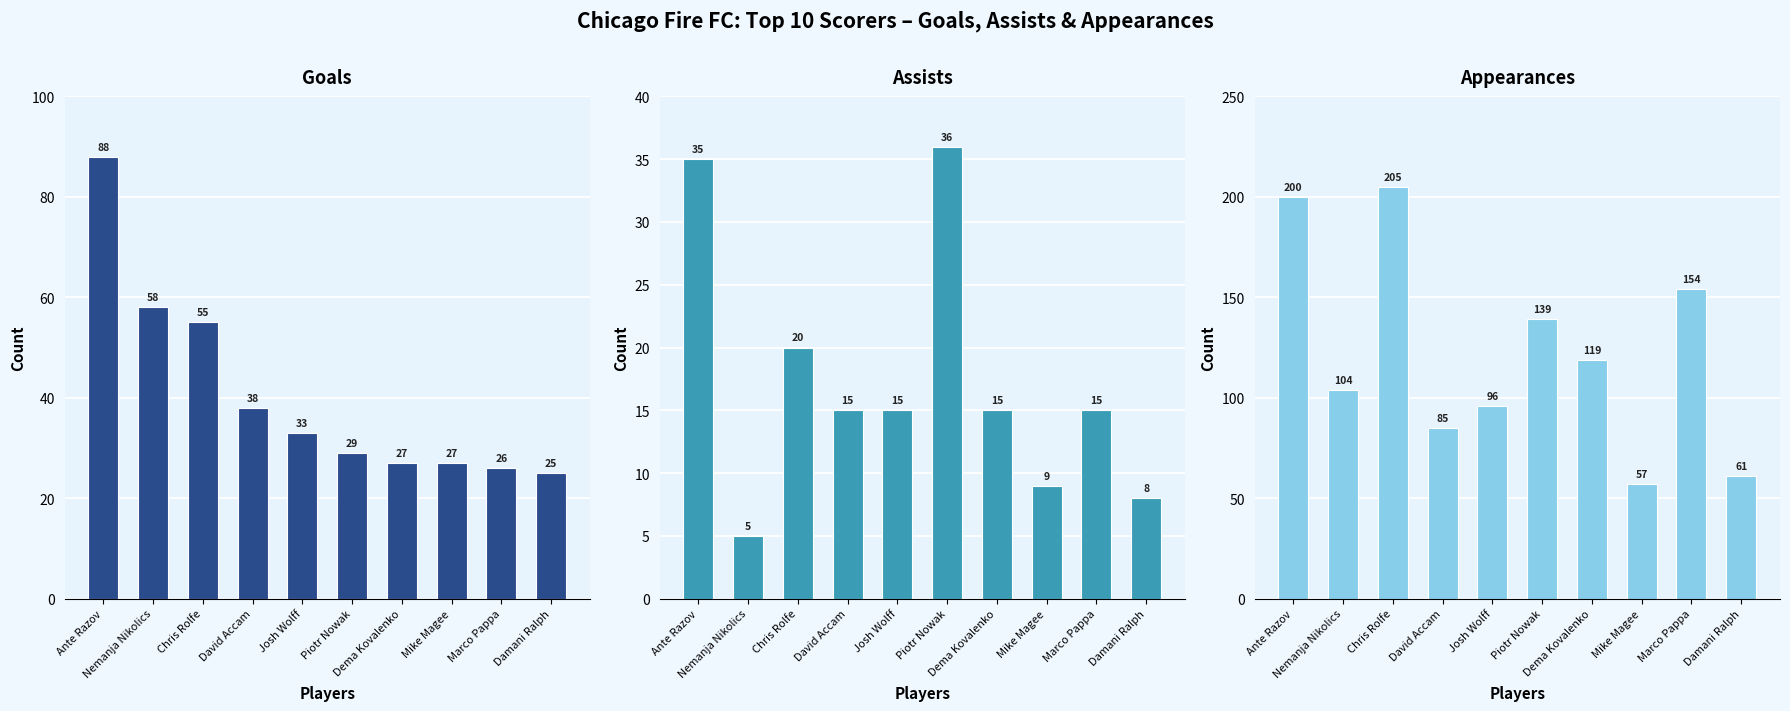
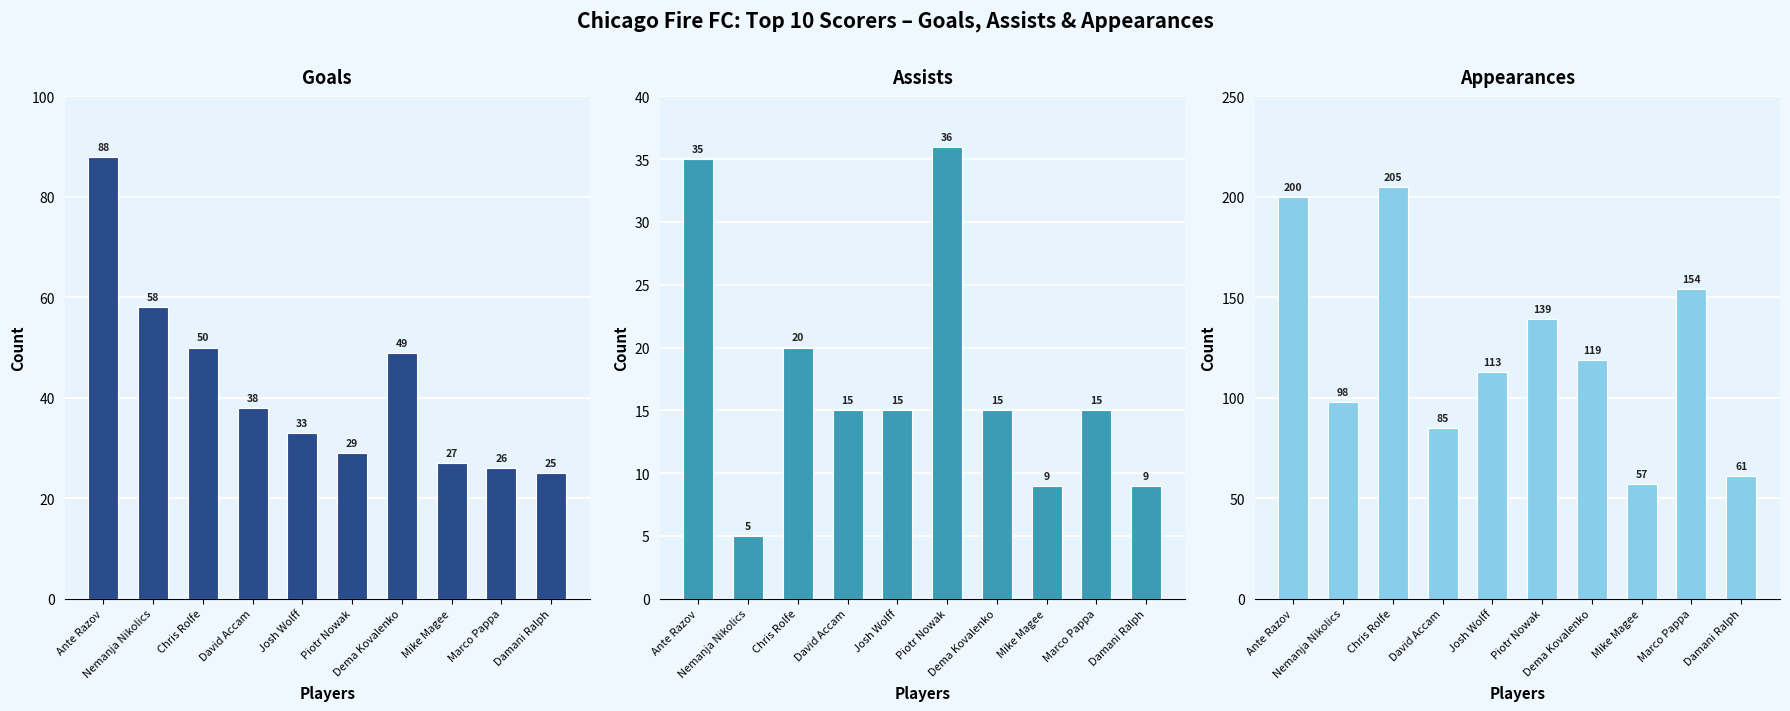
  {
    "Goals": {
      "Ante Razov": 88,
      "Nemanja Nikolics": 58,
-     "Chris Rolfe": 55,
+     "Chris Rolfe": 50,
      "David Accam": 38,
      "Josh Wolff": 33,
      "Piotr Nowak": 29,
-     "Dema Kovalenko": 27,
+     "Dema Kovalenko": 49,
      "Mike Magee": 27,
      "Marco Pappa": 26,
      "Damani Ralph": 25
    },
    "Assists": {
      "Ante Razov": 35,
      "Nemanja Nikolics": 5,
      "Chris Rolfe": 20,
      "David Accam": 15,
      "Josh Wolff": 15,
      "Piotr Nowak": 36,
      "Dema Kovalenko": 15,
      "Mike Magee": 9,
      "Marco Pappa": 15,
-     "Damani Ralph": 8
+     "Damani Ralph": 9
    },
    "Appearances": {
      "Ante Razov": 200,
-     "Nemanja Nikolics": 104,
+     "Nemanja Nikolics": 98,
      "Chris Rolfe": 205,
      "David Accam": 85,
-     "Josh Wolff": 96,
+     "Josh Wolff": 113,
      "Piotr Nowak": 139,
      "Dema Kovalenko": 119,
      "Mike Magee": 57,
      "Marco Pappa": 154,
      "Damani Ralph": 61
    }
  }
